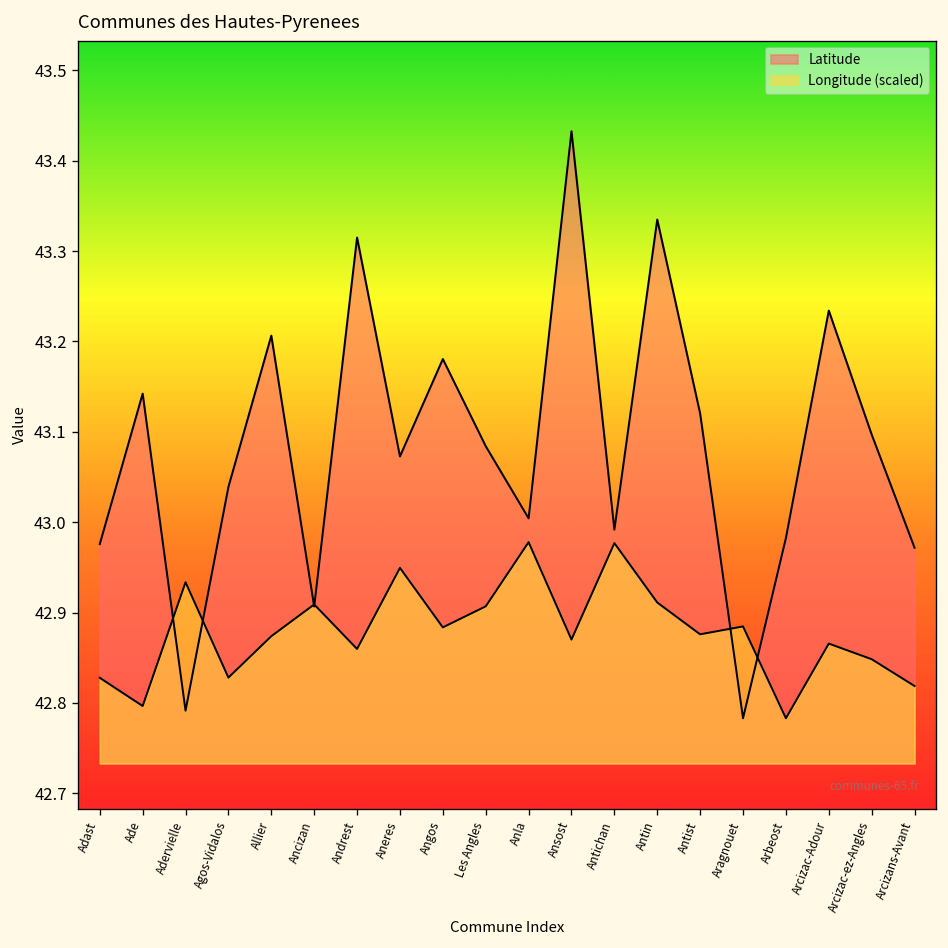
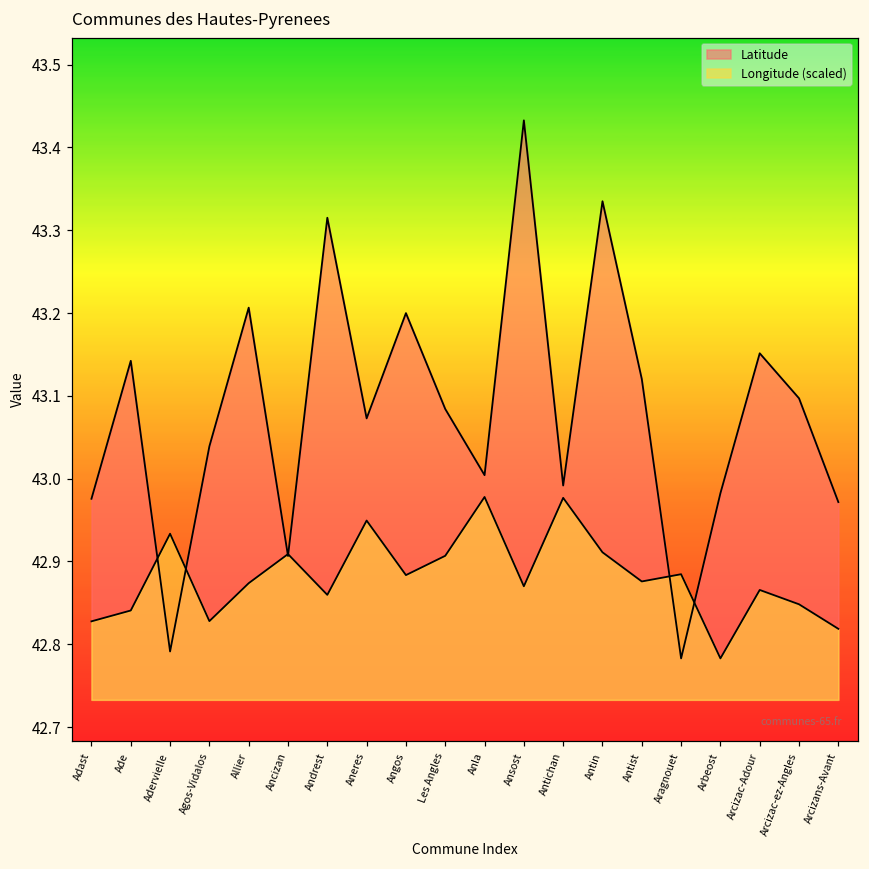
  {
    "Latitude": {
      "Adast": 42.98,
      "Ade": 43.14,
      "Adervielle": 42.79,
      "Agos-Vidalos": 43.04,
      "Allier": 43.21,
      "Andrest": 43.32,
      "Aneres": 43.07,
-     "Angos": 43.18,
+     "Angos": 43.20,
      "Les Angles": 43.08,
      "Anla": 43.00,
      "Ansost": 43.43,
      "Antichan": 42.99,
      "Antin": 43.33,
      "Antist": 43.12,
      "Aragnouet": 42.78,
      "Arbeost": 42.98,
-     "Arcizac-Adour": 43.23,
+     "Arcizac-Adour": 43.15,
      "Arcizac-ez-Angles": 43.10,
      "Arcizans-Avant": 42.97
    },
    "Longitude (scaled)": {
      "Adast": 42.83,
-     "Ade": 42.80,
+     "Ade": 42.84,
      "Adervielle": 42.93,
      "Agos-Vidalos": 42.83,
      "Allier": 42.87,
      "Andrest": 42.86,
      "Aneres": 42.95,
      "Angos": 42.88,
      "Les Angles": 42.91,
      "Anla": 42.98,
      "Ansost": 42.87,
      "Antichan": 42.98,
      "Antin": 42.91,
      "Antist": 42.88,
      "Aragnouet": 42.88,
      "Arbeost": 42.78,
      "Arcizac-Adour": 42.87,
      "Arcizac-ez-Angles": 42.85,
      "Arcizans-Avant": 42.82
    }
  }
